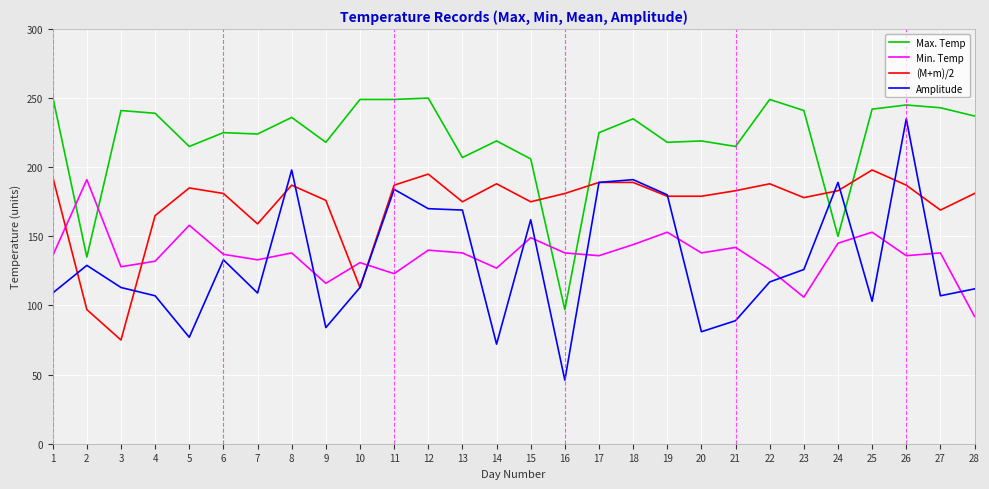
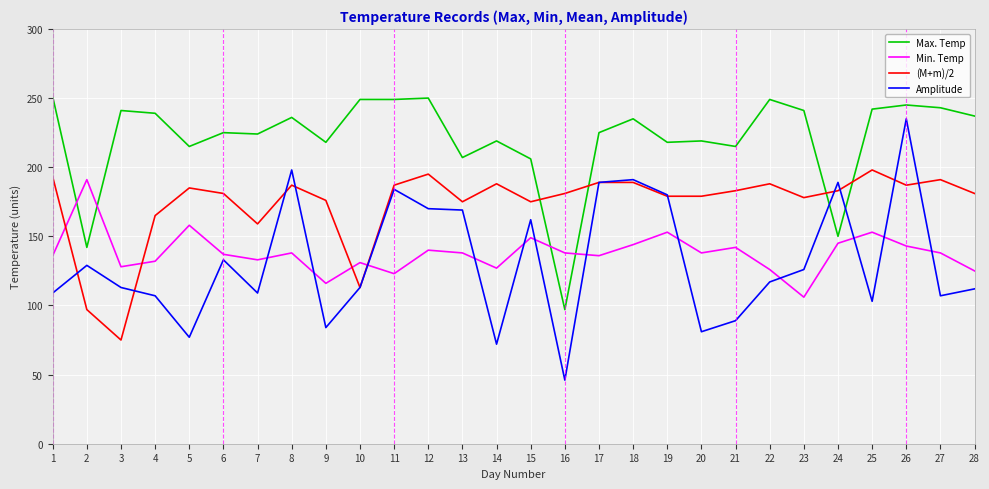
  {
    "Max. Temp": {
      "1": 251,
-     "2": 135,
+     "2": 142,
      "3": 241,
      "4": 239,
      "5": 215,
      "6": 225,
      "7": 224,
      "8": 236,
      "9": 218,
      "10": 249,
      "11": 249,
      "12": 250,
      "13": 207,
      "14": 219,
      "15": 206,
      "16": 97,
      "17": 225,
      "18": 235,
      "19": 218,
      "20": 219,
      "21": 215,
      "22": 249,
      "23": 241,
      "24": 150,
      "25": 242,
      "26": 245,
      "27": 243,
      "28": 237
    },
    "Min. Temp": {
      "1": 136,
      "2": 191,
      "3": 128,
      "4": 132,
      "5": 158,
      "6": 137,
      "7": 133,
      "8": 138,
      "9": 116,
      "10": 131,
      "11": 123,
      "12": 140,
      "13": 138,
      "14": 127,
      "15": 149,
      "16": 138,
      "17": 136,
      "18": 144,
      "19": 153,
      "20": 138,
      "21": 142,
      "22": 126,
      "23": 106,
      "24": 145,
      "25": 153,
-     "26": 136,
+     "26": 143,
      "27": 138,
-     "28": 92
+     "28": 125
    },
    "(M+m)/2": {
      "1": 193,
      "2": 97,
      "3": 75,
      "4": 165,
      "5": 185,
      "6": 181,
      "7": 159,
      "8": 187,
      "9": 176,
      "11": 187,
      "12": 195,
      "13": 175,
      "14": 188,
      "15": 175,
      "16": 181,
      "18": 189,
      "20": 179,
      "21": 183,
      "22": 188,
      "23": 178,
      "24": 183,
      "25": 198,
      "26": 187,
-     "27": 169,
+     "27": 191,
      "28": 181
    },
    "Amplitude": {
      "1": 109,
      "2": 129,
      "3": 113,
      "4": 107,
      "5": 77,
      "6": 133,
      "7": 109,
      "8": 198,
      "9": 84,
      "11": 184,
      "12": 170,
      "13": 169,
      "14": 72,
      "15": 162,
      "16": 46,
      "18": 191,
      "20": 81,
      "21": 89,
      "22": 117,
      "23": 126,
      "24": 189,
      "25": 103,
      "26": 235,
      "27": 107,
      "28": 112
    }
  }
